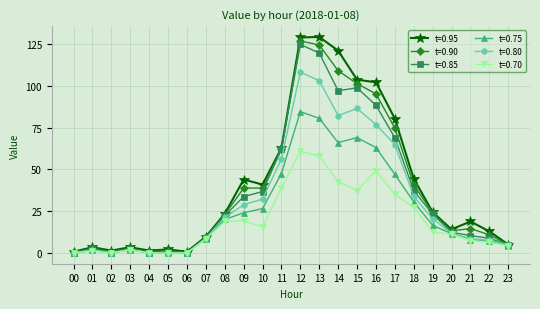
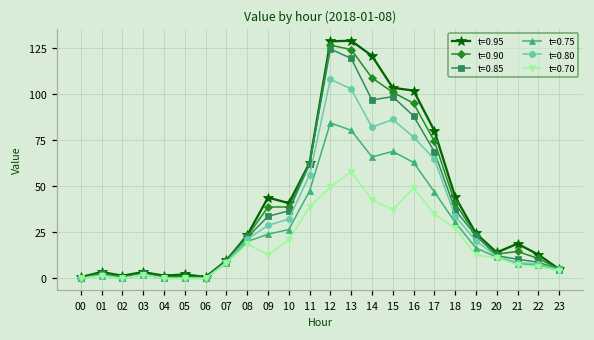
  {
    "t=0.95": {
      "09": 44,
      "10": 41,
      "12": 129,
      "13": 129,
      "14": 121,
      "15": 104,
      "16": 102,
      "17": 80,
      "18": 44,
      "21": 19,
      "22": 13
    },
    "t=0.80": {
      "09": 29,
      "10": 32,
      "11": 56,
      "12": 108,
      "13": 103,
      "14": 82,
      "15": 86,
      "16": 77,
      "17": 65,
      "18": 34,
      "19": 20
    },
    "t=0.70": {
-     "09": 19,
-     "10": 16,
+     "09": 13,
+     "10": 21,
      "11": 39,
-     "12": 61,
+     "12": 50,
      "13": 58,
      "14": 43,
      "15": 37,
      "16": 49,
      "17": 35,
      "18": 27,
      "19": 13
    }
  }
